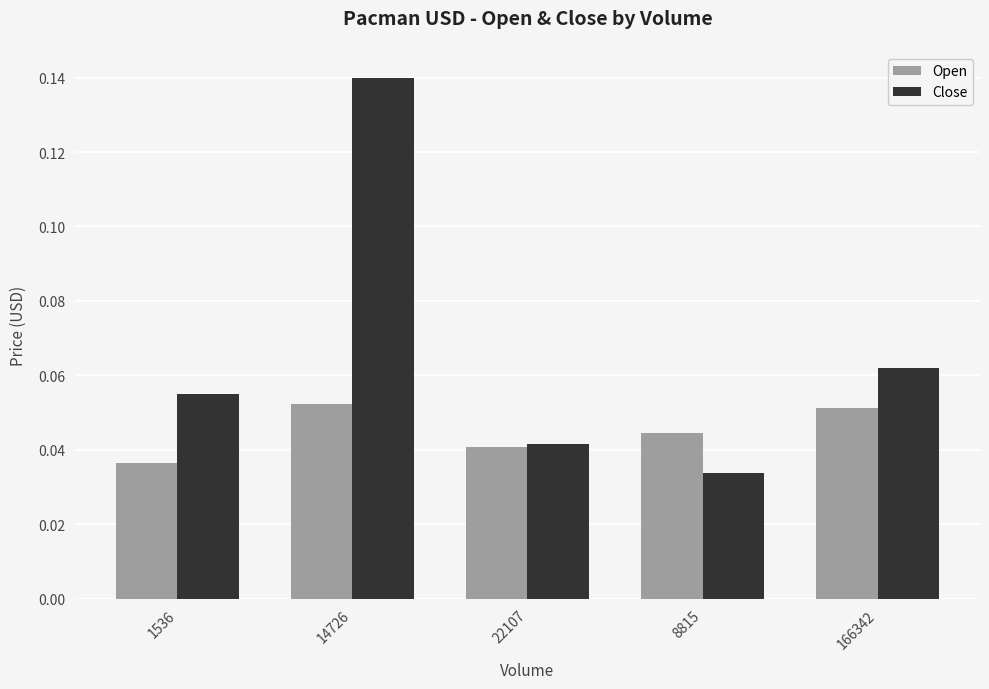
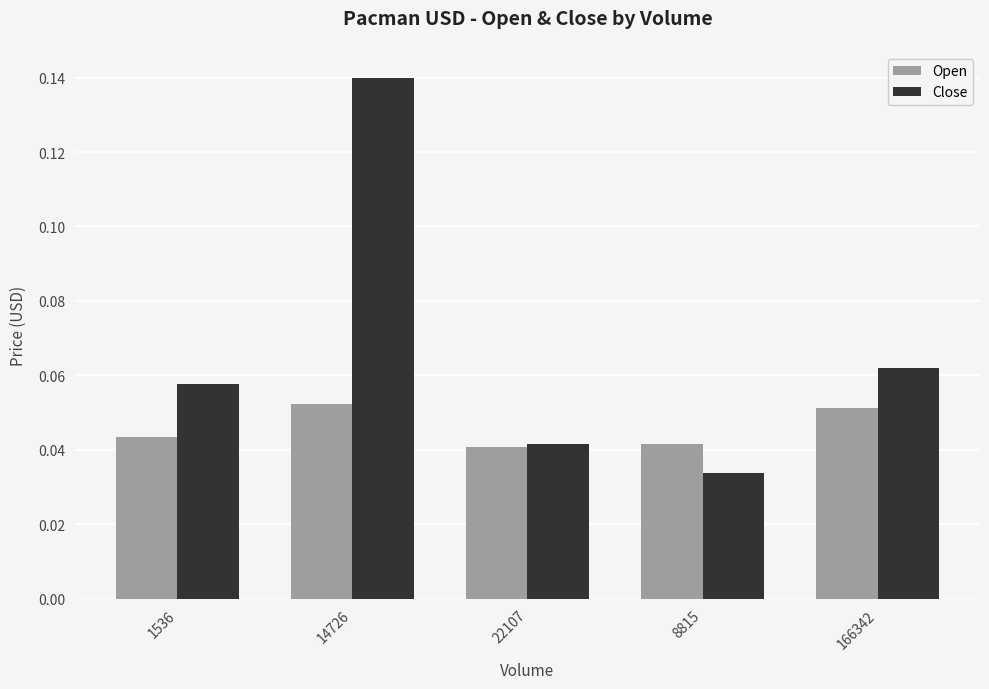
  {
    "Open": {
-     "1536": 0.036,
+     "1536": 0.043,
      "14726": 0.052,
      "22107": 0.041,
-     "8815": 0.045,
+     "8815": 0.042,
      "166342": 0.051
    },
    "Close": {
-     "1536": 0.055,
+     "1536": 0.058,
      "14726": 0.140,
      "22107": 0.042,
      "8815": 0.034,
      "166342": 0.062
    }
  }
